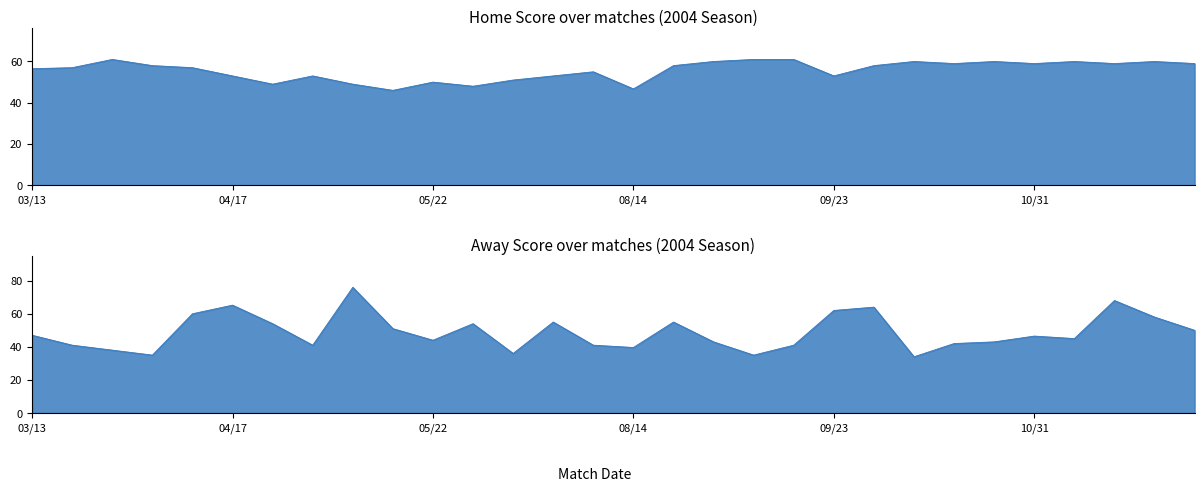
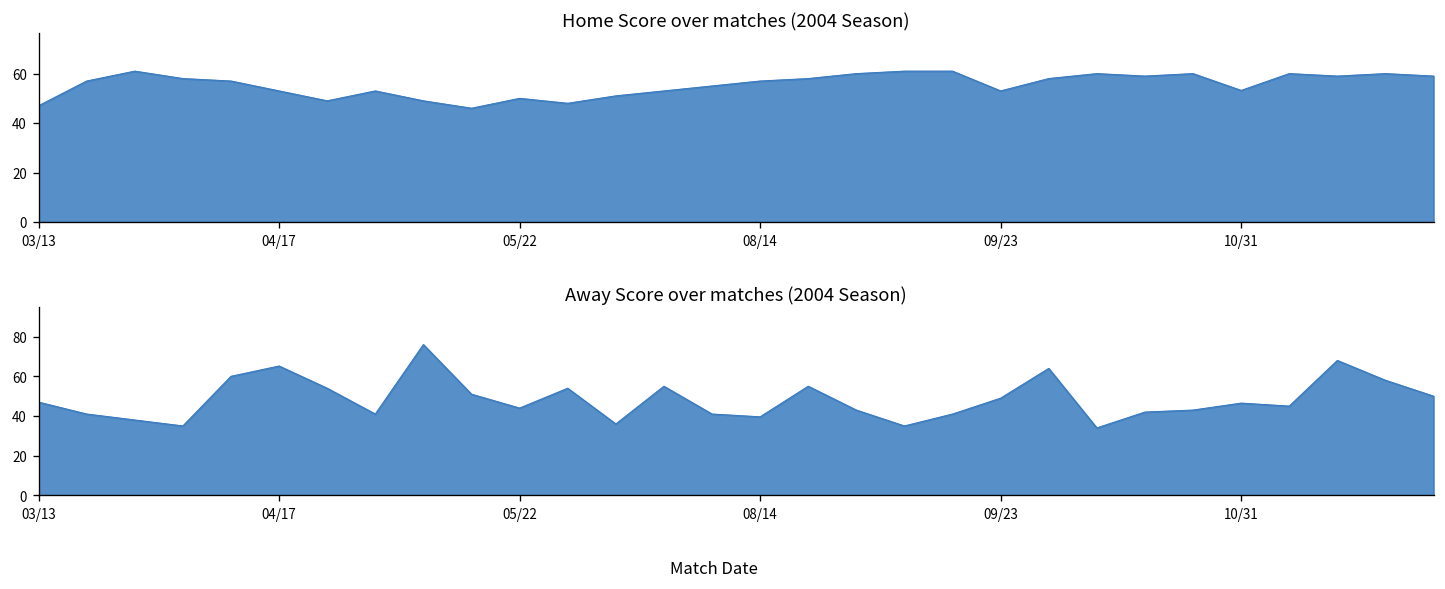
  {
    "Home Score over matches (2004 Season)": {
-     "03/13": 57,
+     "03/13": 47,
      "04/17": 53,
      "05/22": 50,
-     "08/14": 47,
+     "08/14": 57,
      "09/23": 53,
-     "10/31": 59
+     "10/31": 53
    },
    "Away Score over matches (2004 Season)": {
      "03/13": 47,
      "04/17": 65,
      "05/22": 44,
      "08/14": 40,
-     "09/23": 62,
+     "09/23": 49,
      "10/31": 47
    }
  }
